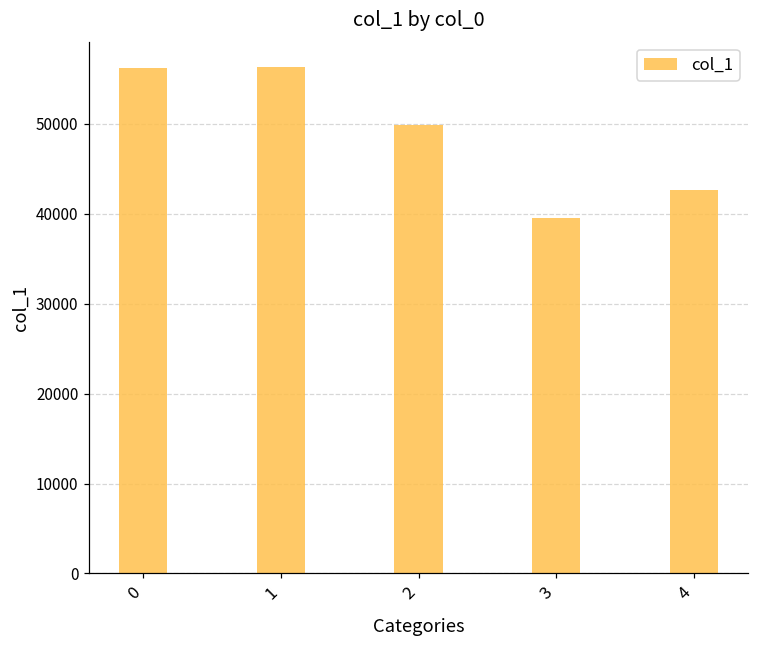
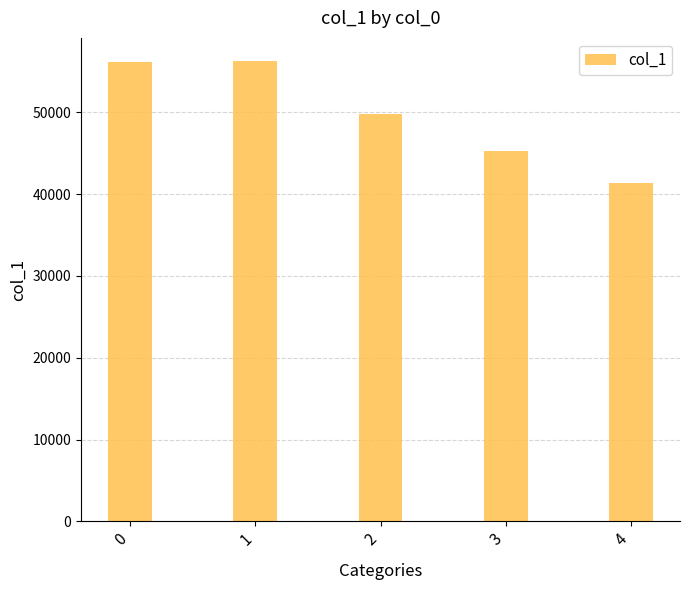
  {
    "0": 56000,
    "1": 56000,
    "2": 50000,
-   "3": 39000,
-   "4": 43000
+   "3": 45000,
+   "4": 41000
  }
